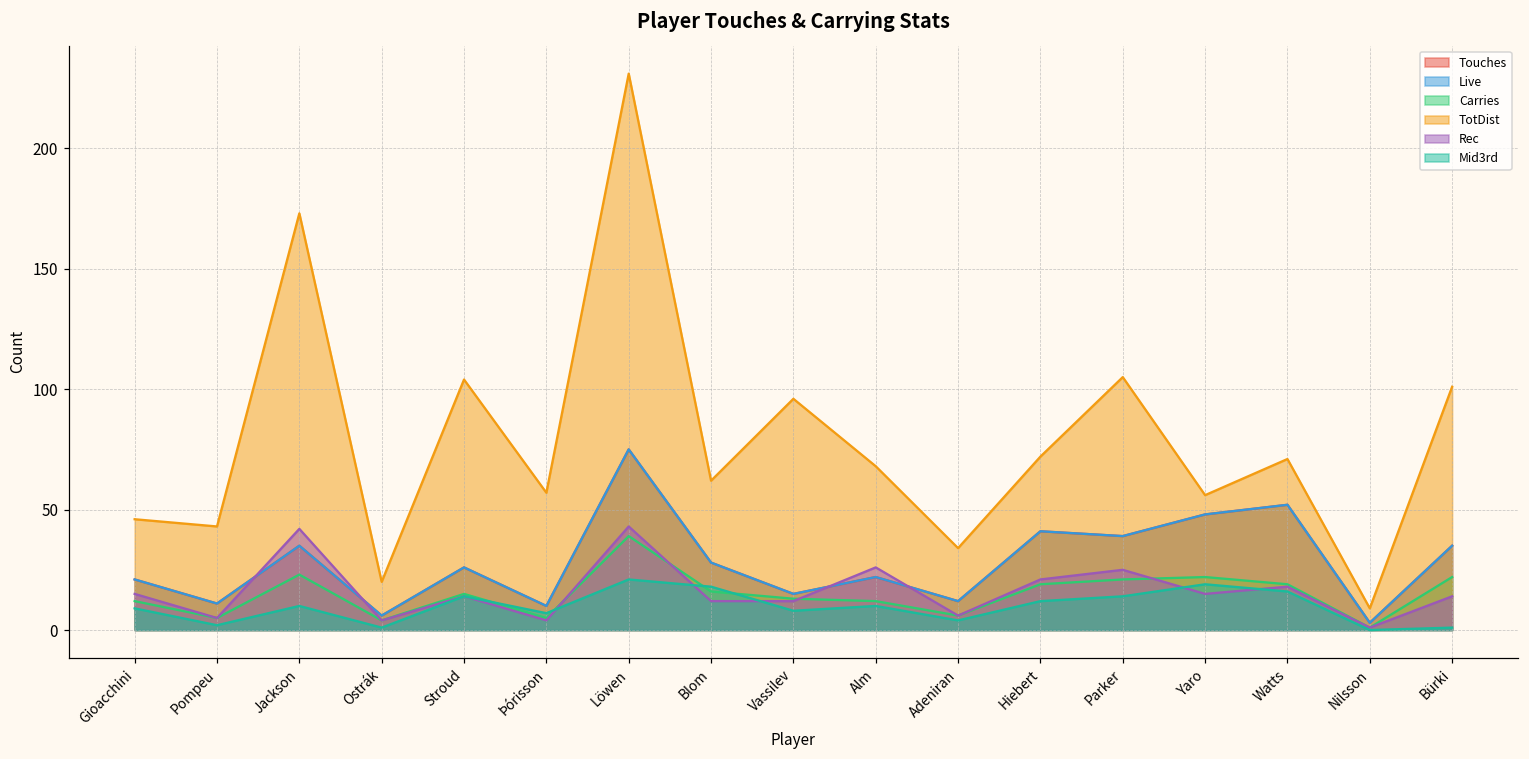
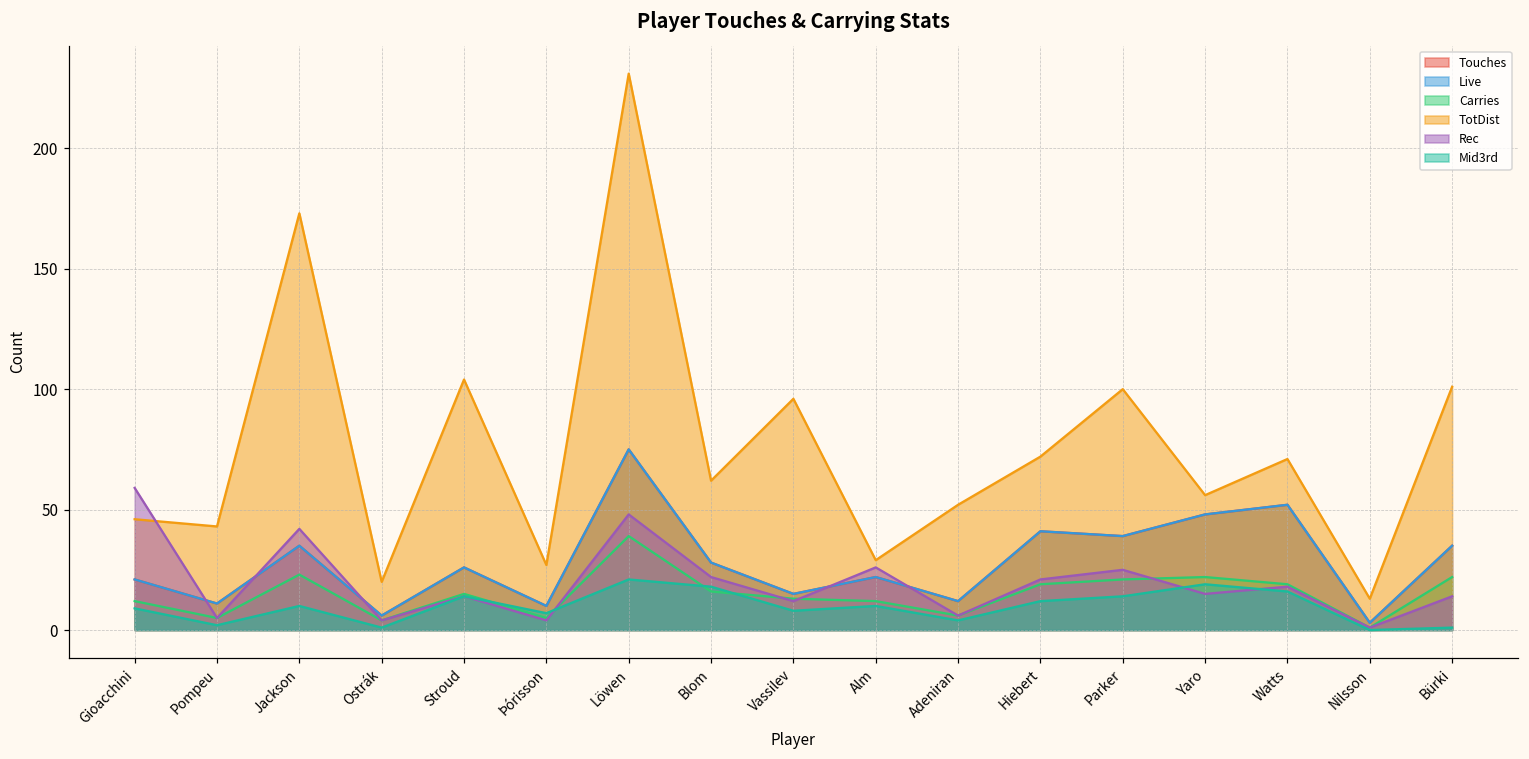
  {
    "TotDist": {
      "Gioacchini": 46,
      "Pompeu": 43,
      "Jackson": 173,
      "Ostrák": 20,
      "Stroud": 104,
-     "Þórisson": 57,
+     "Þórisson": 27,
      "Löwen": 231,
      "Blom": 62,
      "Vassilev": 96,
-     "Alm": 68,
-     "Adeniran": 34,
+     "Alm": 29,
+     "Adeniran": 52,
      "Hiebert": 72,
-     "Parker": 105,
+     "Parker": 100,
      "Yaro": 56,
      "Watts": 71,
-     "Nilsson": 9,
+     "Nilsson": 13,
      "Bürki": 101
    },
    "Rec": {
-     "Gioacchini": 15,
+     "Gioacchini": 59,
      "Jackson": 42,
-     "Löwen": 43,
-     "Blom": 12,
+     "Löwen": 48,
+     "Blom": 22,
      "Alm": 26,
      "Hiebert": 21,
      "Parker": 25,
      "Yaro": 15,
      "Bürki": 14
    }
  }
